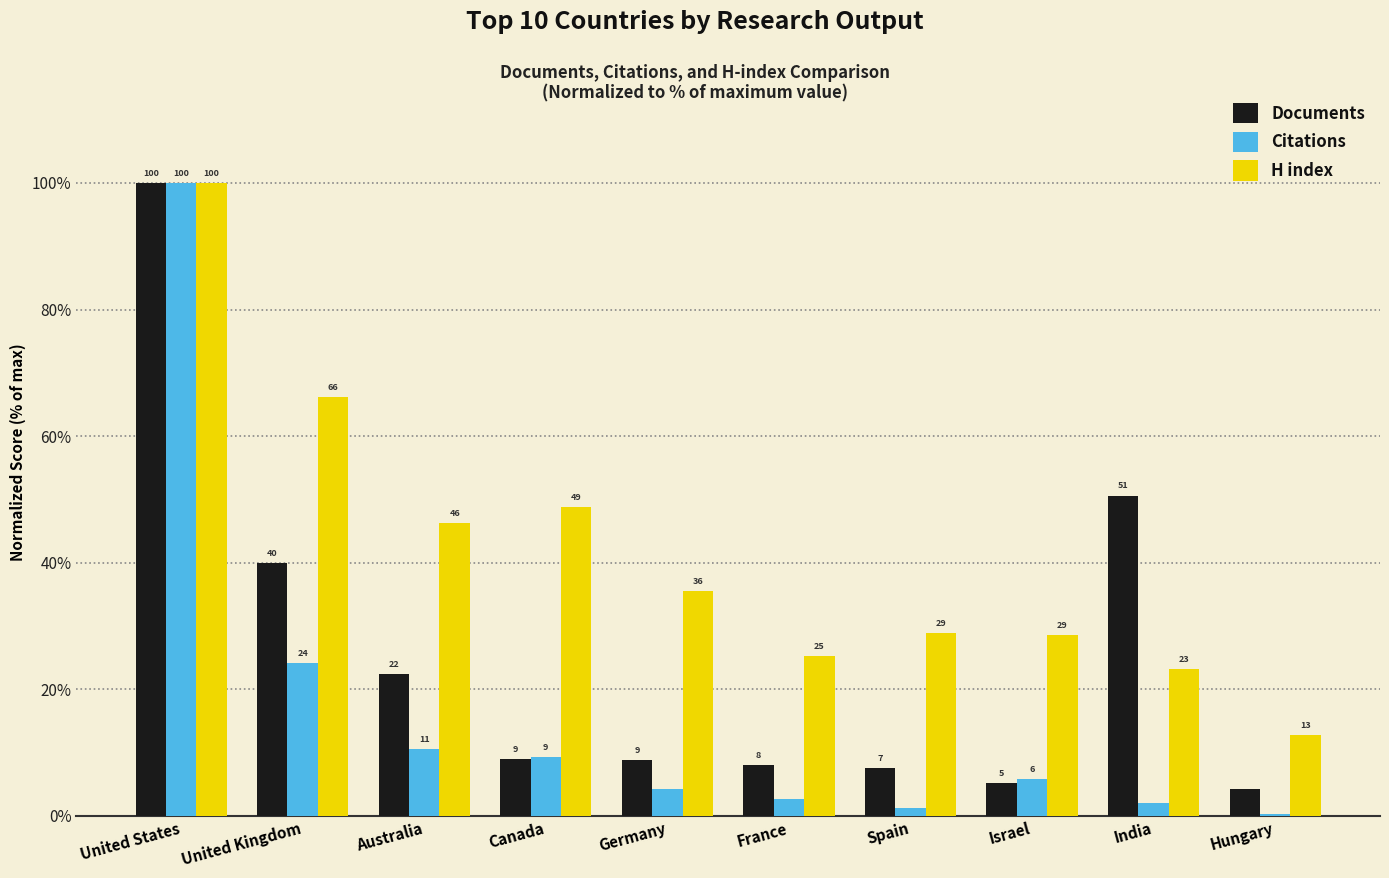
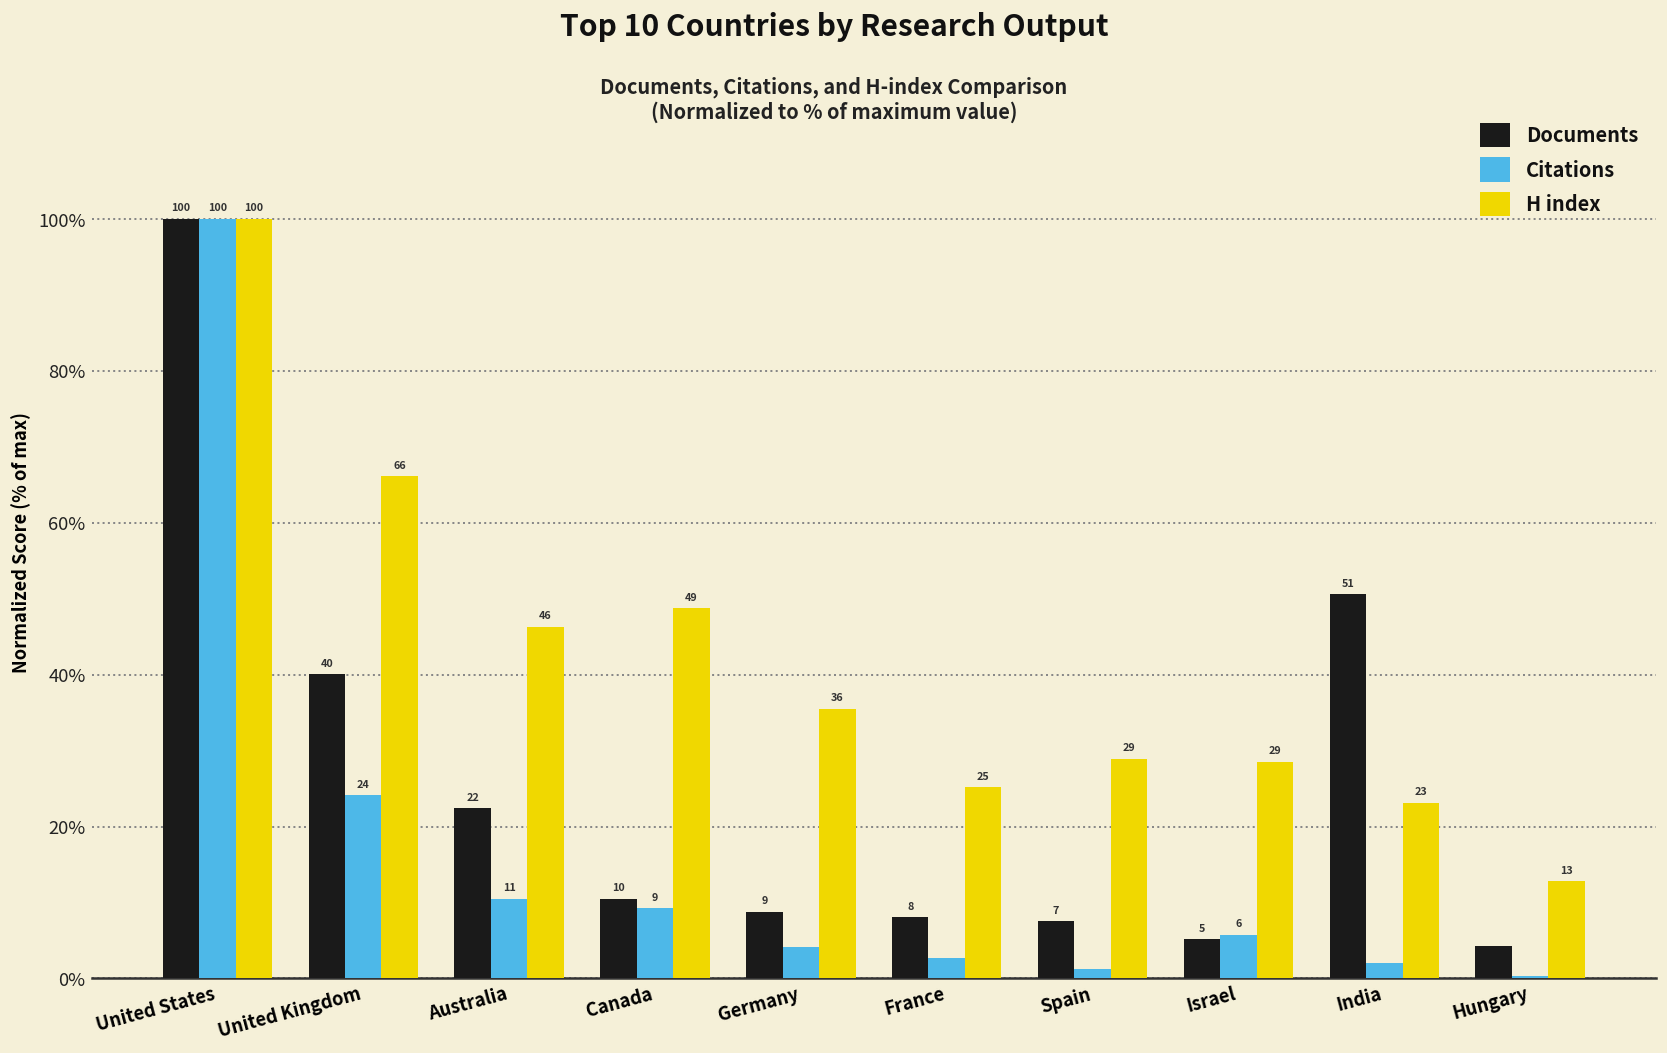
  {
    "Documents": {
      "United States": 100,
      "United Kingdom": 40,
      "Australia": 22,
-     "Canada": 9,
+     "Canada": 10,
      "Germany": 9,
      "France": 8,
      "Spain": 7,
      "Israel": 5,
      "India": 51
    },
    "Citations": {
      "United States": 100,
      "United Kingdom": 24,
      "Australia": 11,
      "Canada": 9,
      "Israel": 6
    },
    "H index": {
      "United States": 100,
      "United Kingdom": 66,
      "Australia": 46,
      "Canada": 49,
      "Germany": 36,
      "France": 25,
      "Spain": 29,
      "Israel": 29,
      "India": 23,
      "Hungary": 13
    }
  }
